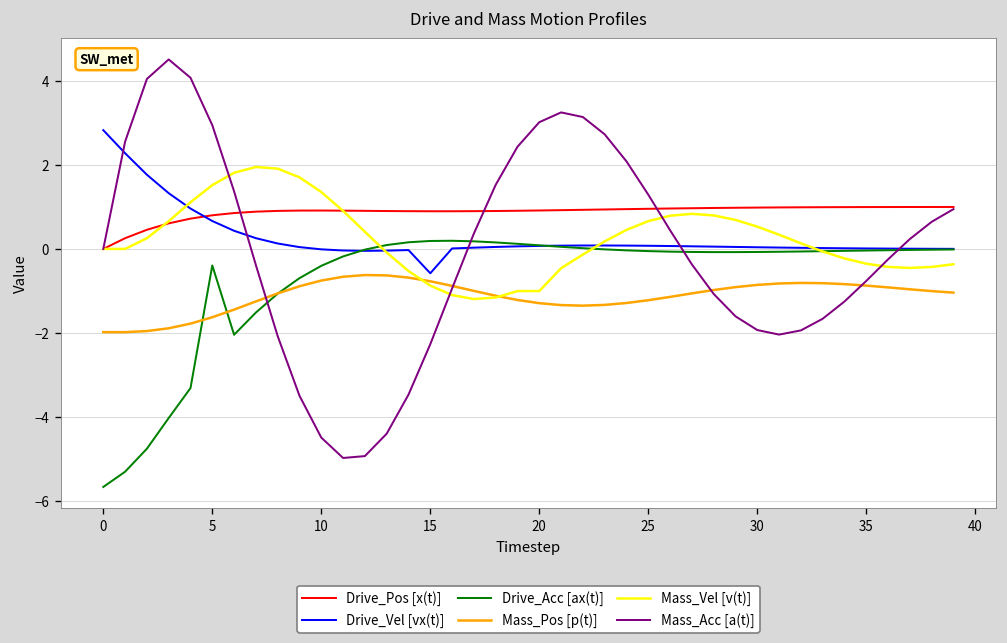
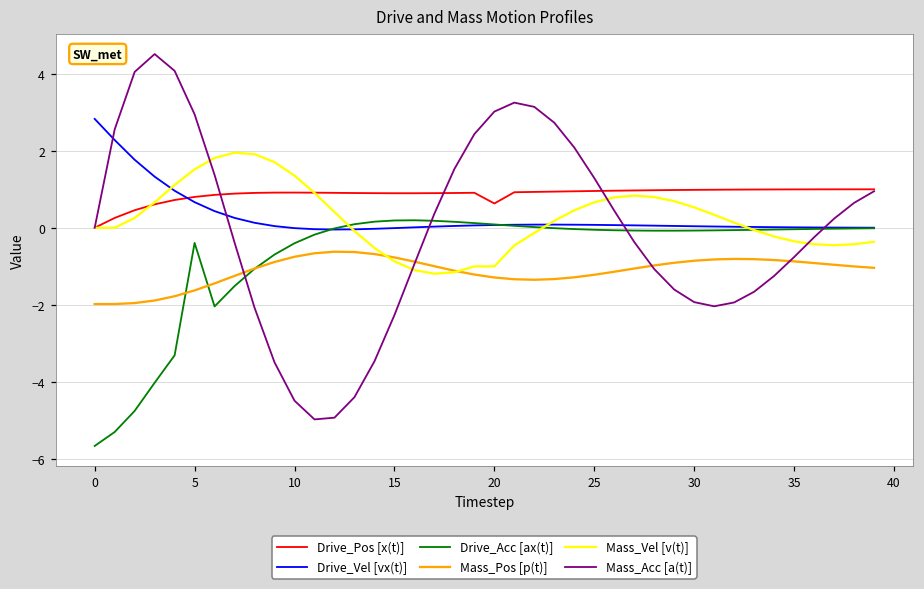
  {
    "Drive_Pos [x(t)]": {
      "5": 0.8,
      "10": 0.9,
      "15": 0.9,
-     "20": 0.9,
+     "20": 0.6,
      "25": 1.0,
      "30": 1.0,
      "35": 1.0
    },
    "Drive_Vel [vx(t)]": {
      "0": 2.8,
      "5": 0.7,
      "10": 0.0,
-     "15": -0.6,
+     "15": 0.0,
      "25": 0.1,
      "30": 0.0
    },
    "Drive_Acc [ax(t)]": {
      "0": -5.7,
      "5": -0.4,
      "10": -0.4,
      "15": 0.2,
      "25": -0.1,
      "30": -0.1
    },
    "Mass_Pos [p(t)]": {
      "0": -2.0,
      "5": -1.6,
      "10": -0.8,
      "15": -0.8,
      "20": -1.3,
      "25": -1.2,
      "30": -0.9,
      "35": -0.9
    },
    "Mass_Vel [v(t)]": {
      "5": 1.5,
      "10": 1.4,
      "15": -0.9,
      "20": -1.0,
      "25": 0.7,
      "30": 0.5,
      "35": -0.4
    },
    "Mass_Acc [a(t)]": {
      "5": 2.9,
      "10": -4.5,
      "15": -2.3,
      "20": 3.0,
      "25": 1.3,
      "30": -1.9,
      "35": -0.8
    }
  }
